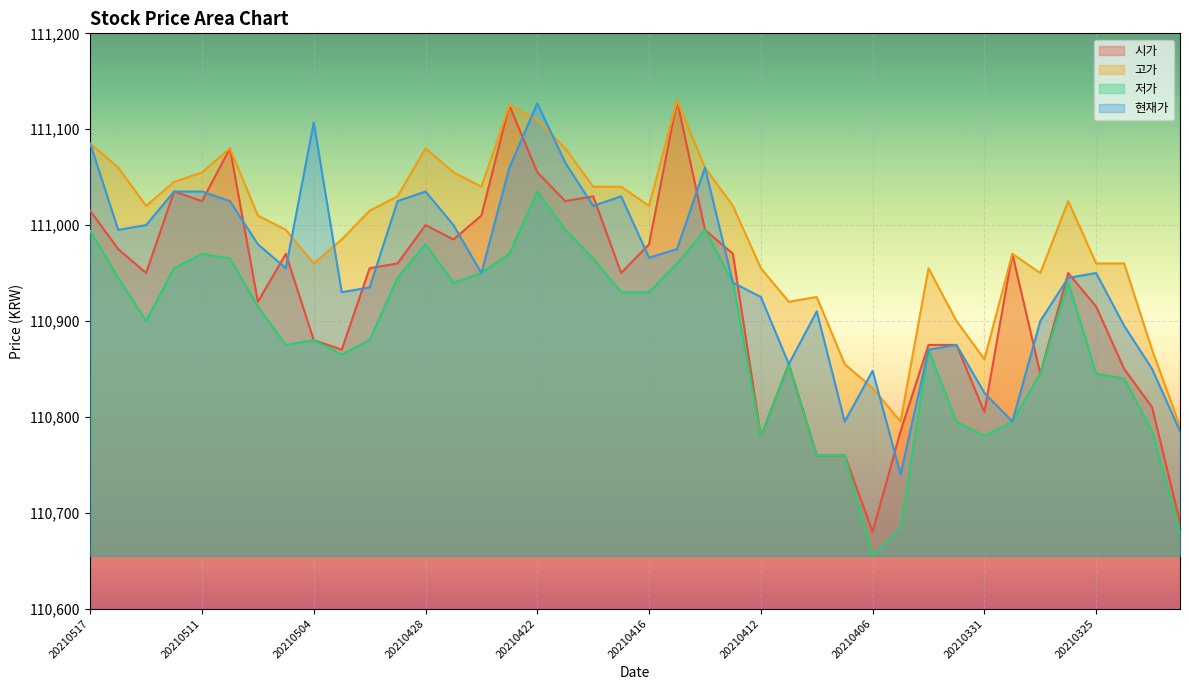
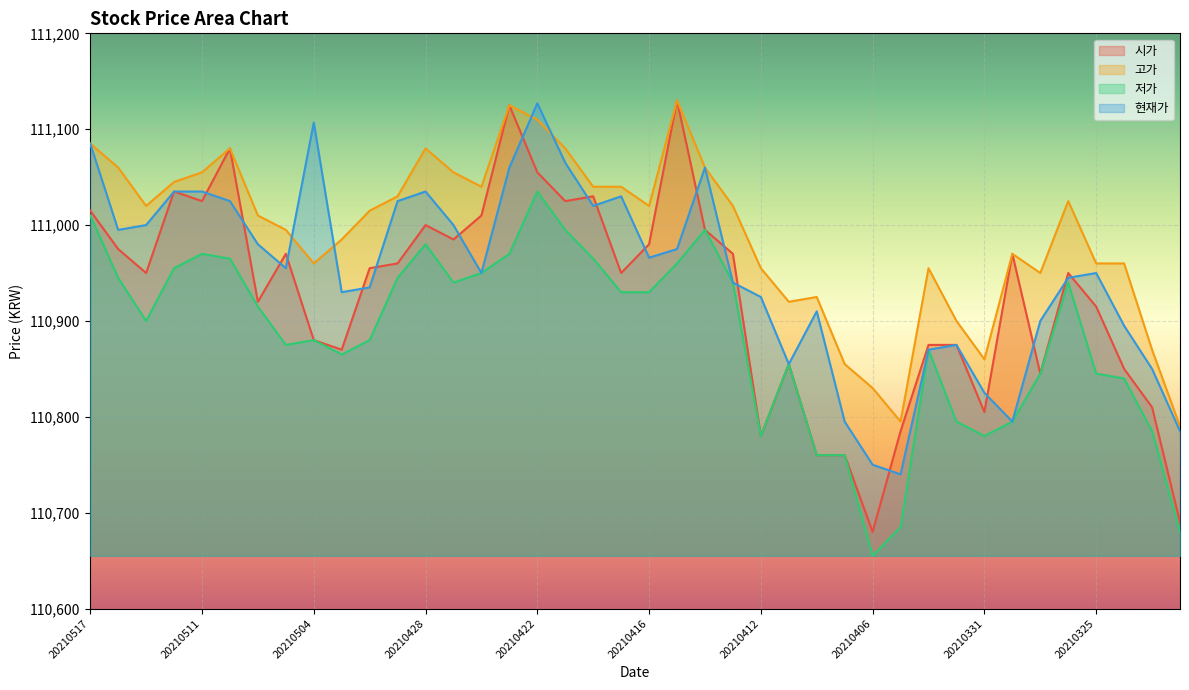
  {
    "저가": {
-     "20210517": "110,990",
+     "20210517": "111,010",
      "20210511": "110,970",
      "20210428": "110,980",
      "20210422": "111,040",
      "20210416": "110,930",
      "20210406": "110,660",
      "20210331": "110,780",
      "20210325": "110,850"
    },
    "현재가": {
      "20210511": "111,040",
      "20210504": "111,110",
      "20210428": "111,040",
      "20210422": "111,130",
      "20210416": "110,970",
      "20210412": "110,930",
-     "20210406": "110,850",
+     "20210406": "110,750",
      "20210331": "110,830",
      "20210325": "110,950"
    }
  }
